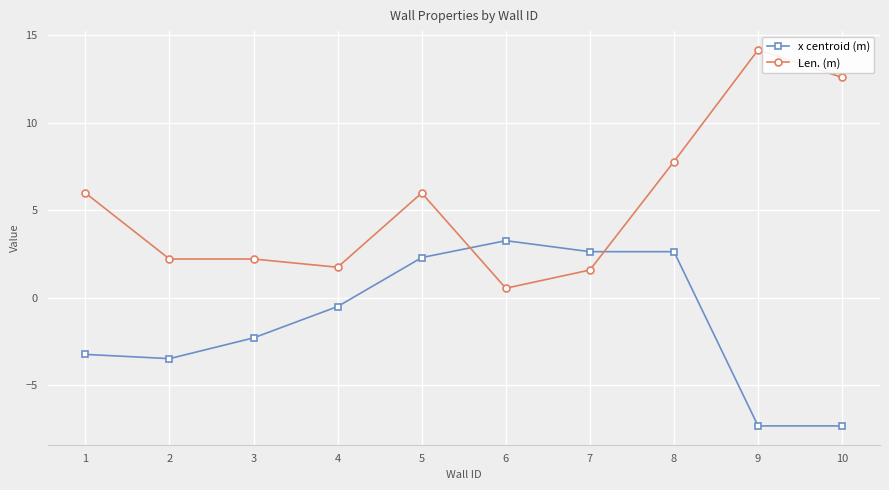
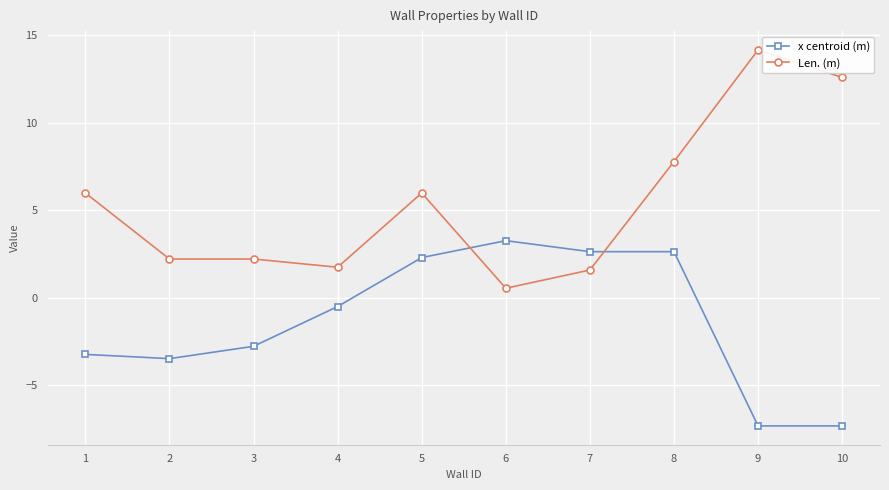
  {
    "x centroid (m)": {
      "1": -3.3,
      "2": -3.5,
-     "3": -2.3,
+     "3": -2.8,
      "4": -0.5,
      "5": 2.3,
      "6": 3.3,
      "7": 2.6,
      "8": 2.6,
      "9": -7.3,
      "10": -7.3
    },
    "Len. (m)": {
      "1": 6.0,
      "2": 2.2,
      "3": 2.2,
      "4": 1.7,
      "5": 6.0,
      "6": 0.5,
      "7": 1.6,
      "8": 7.8,
      "9": 14.2,
      "10": 12.6
    }
  }
